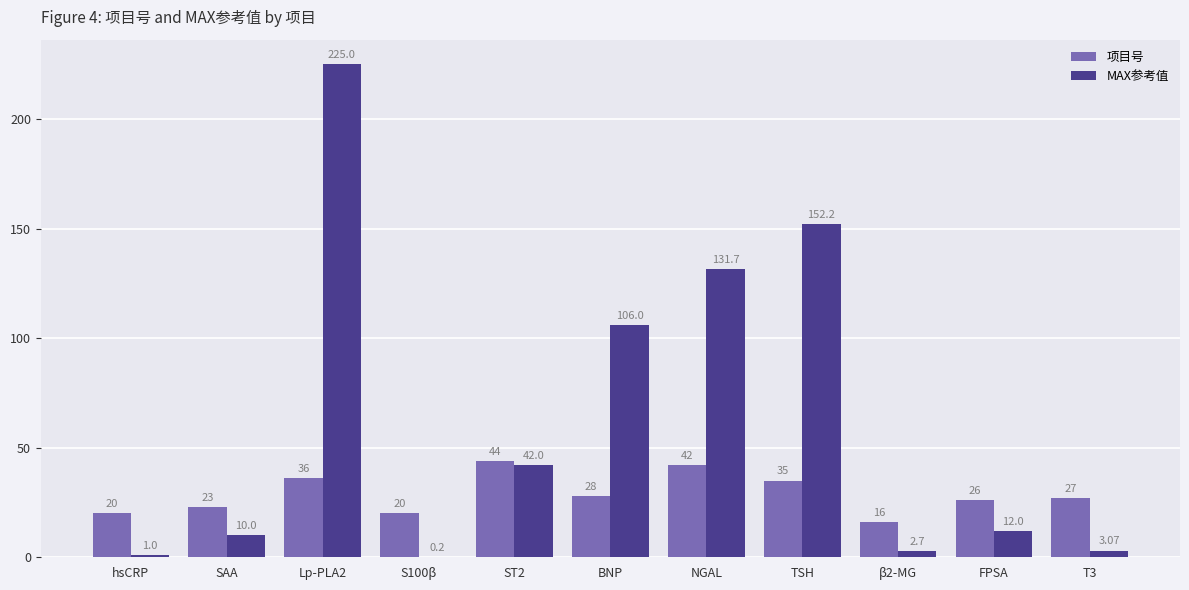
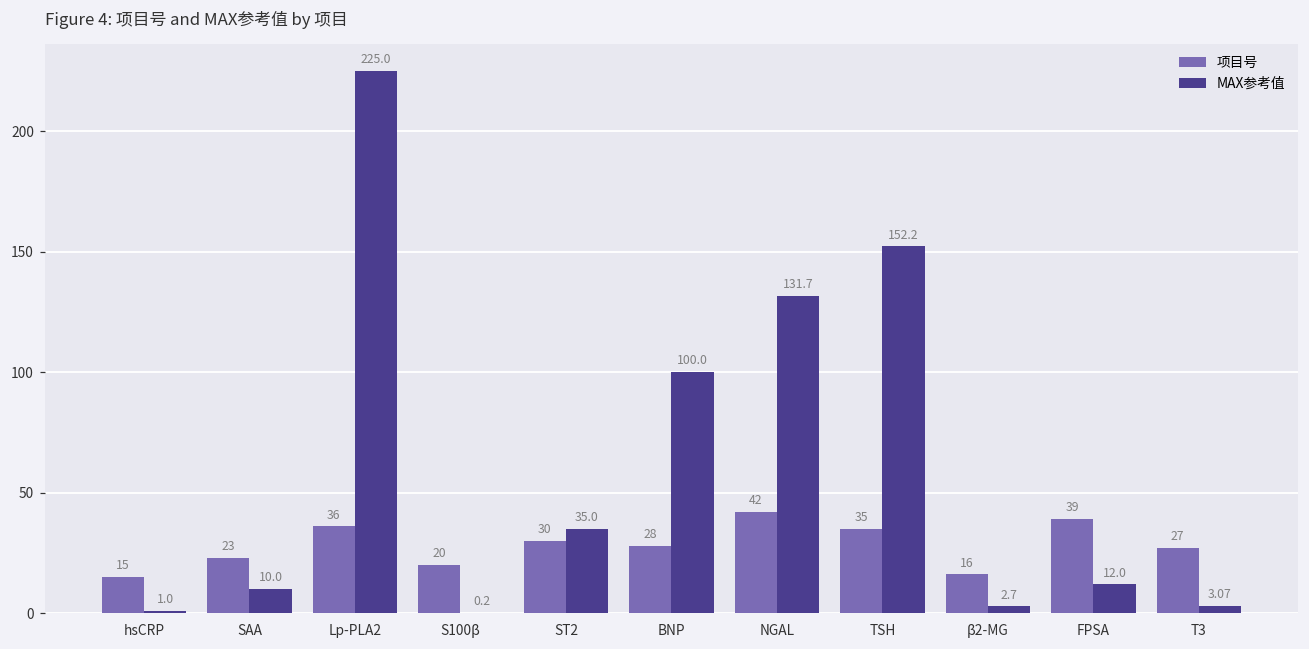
  {
    "项目号": {
-     "hsCRP": 20,
+     "hsCRP": 15,
      "SAA": 23,
      "Lp-PLA2": 36,
      "S100β": 20,
-     "ST2": 44,
+     "ST2": 30,
      "BNP": 28,
      "NGAL": 42,
      "TSH": 35,
      "β2-MG": 16,
-     "FPSA": 26,
+     "FPSA": 39,
      "T3": 27
    },
    "MAX参考值": {
      "hsCRP": 1.0,
      "SAA": 10.0,
      "Lp-PLA2": 225.0,
      "S100β": 0.2,
-     "ST2": 42.0,
-     "BNP": 106.0,
+     "ST2": 35.0,
+     "BNP": 100.0,
      "NGAL": 131.7,
      "TSH": 152.2,
      "β2-MG": 2.7,
      "FPSA": 12.0,
      "T3": 3.07
    }
  }
